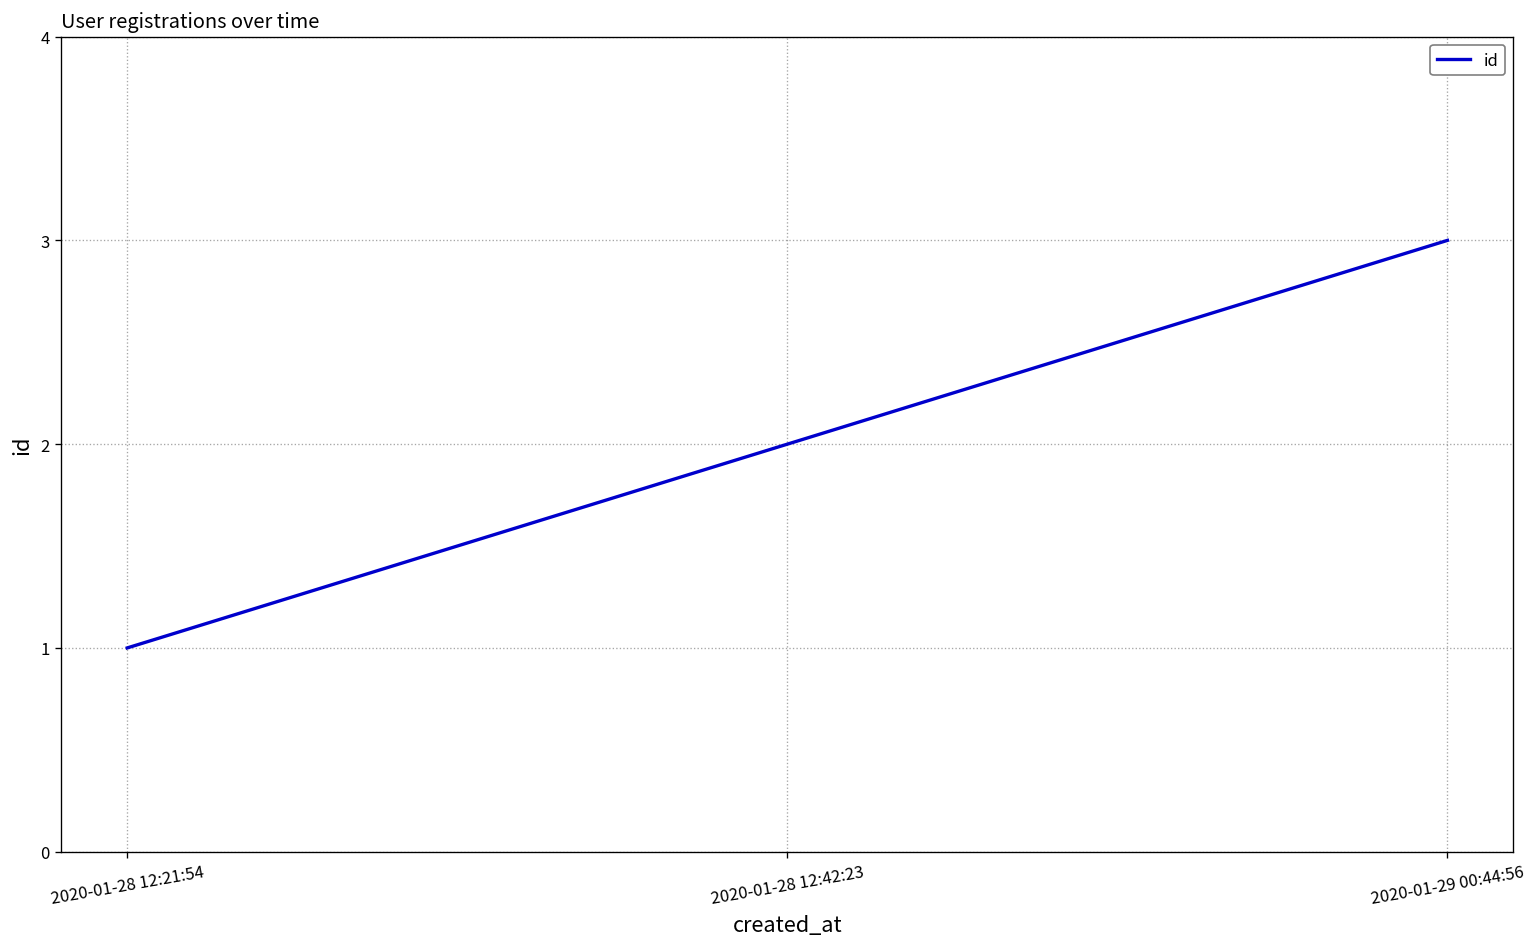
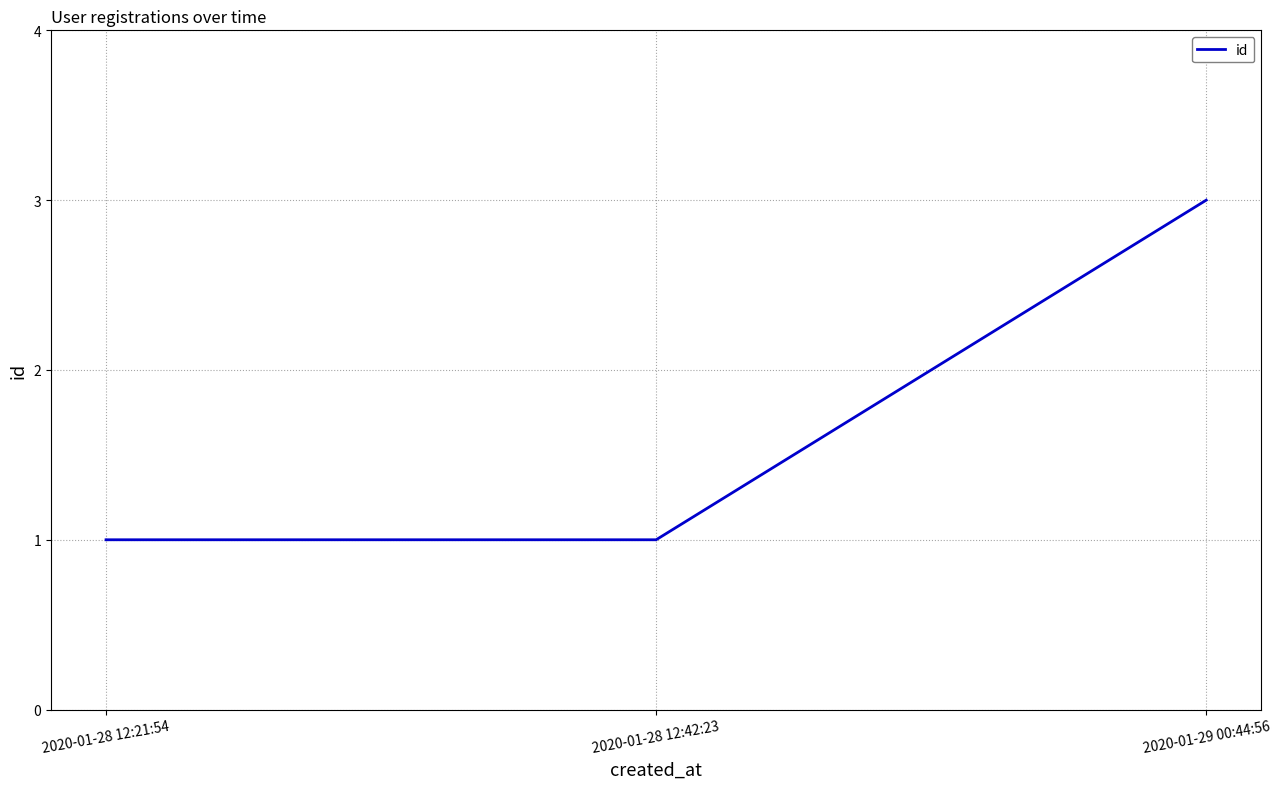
  {
    "2020-01-28 12:21:54": 1,
-   "2020-01-28 12:42:23": 2,
+   "2020-01-28 12:42:23": 1,
    "2020-01-29 00:44:56": 3
  }
